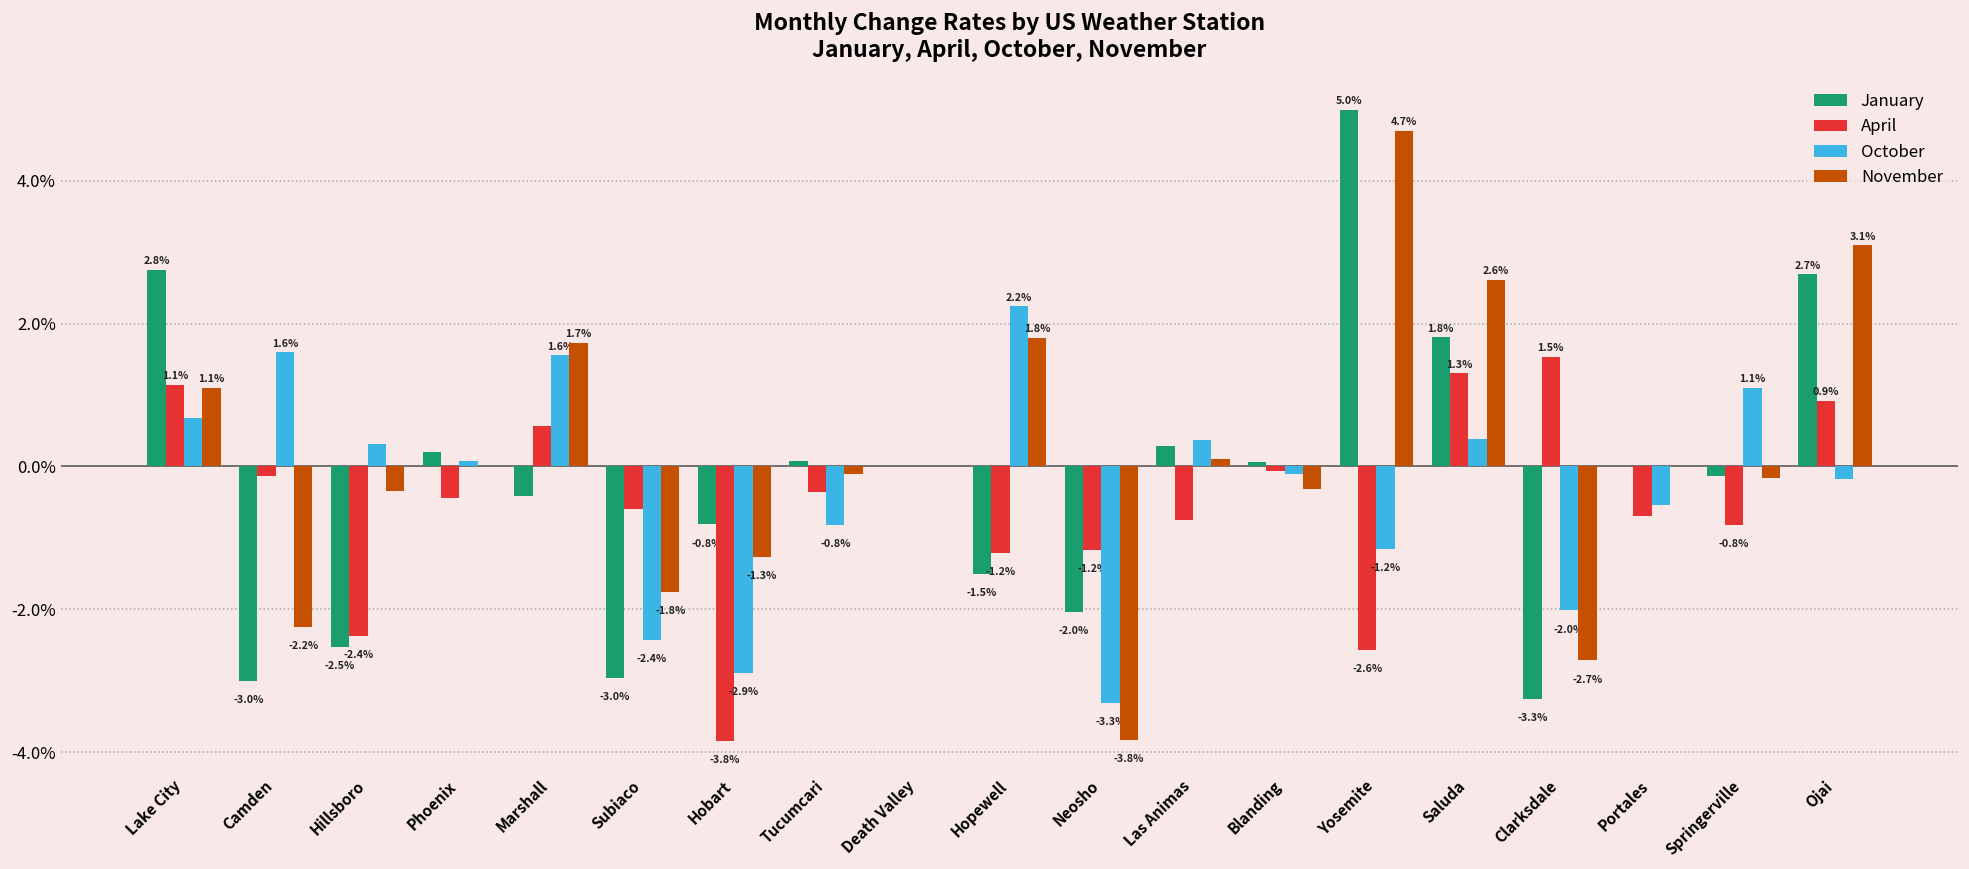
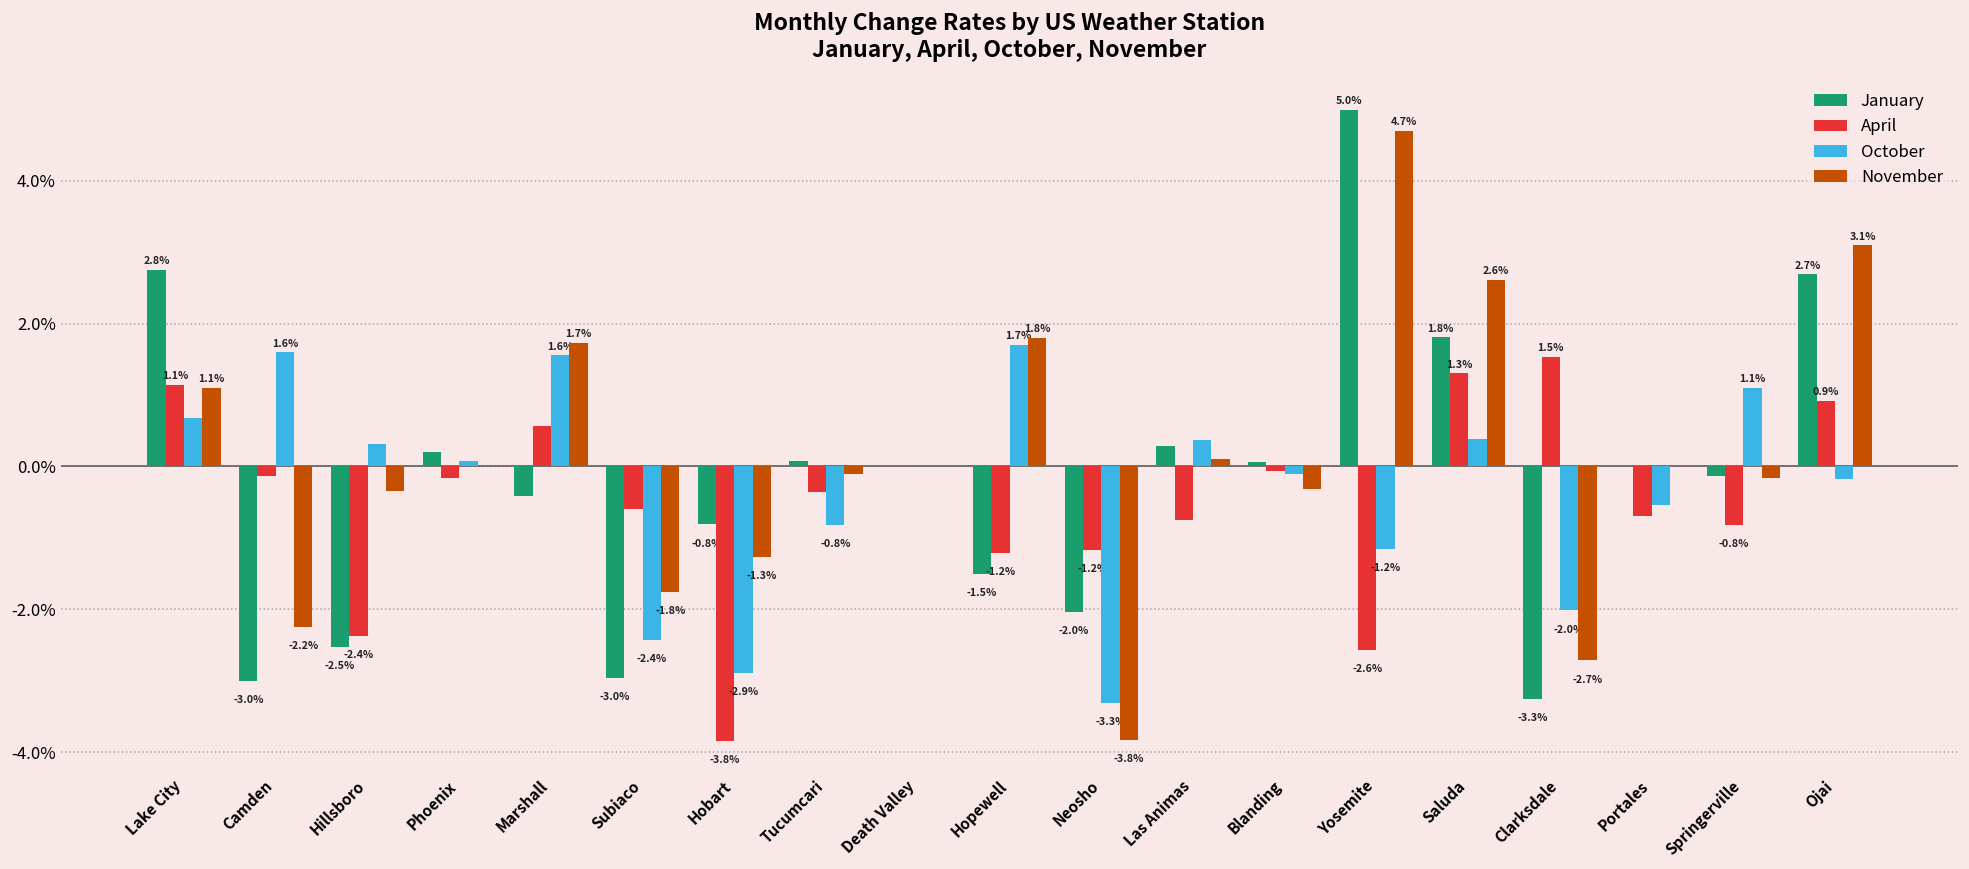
  {
    "January": {
      "Lake City": "2.8%",
      "Camden": "-3.0%",
      "Hillsboro": "-2.5%",
      "Subiaco": "-3.0%",
      "Hobart": "-0.8%",
      "Hopewell": "-1.5%",
      "Neosho": "-2.0%",
      "Yosemite": "5.0%",
      "Saluda": "1.8%",
      "Clarksdale": "-3.3%",
      "Ojai": "2.7%"
    },
    "April": {
      "Camden": "-0.1%",
-     "Phoenix": "-0.4%",
+     "Phoenix": "-0.2%",
      "Marshall": "0.6%",
      "Subiaco": "-0.6%",
      "Tucumcari": "-0.4%",
      "Death Valley": "0.0%",
      "Las Animas": "-0.7%",
      "Blanding": "-0.1%",
      "Portales": "-0.7%"
    },
    "October": {
      "Camden": "1.6%",
      "Marshall": "1.6%",
      "Subiaco": "-2.4%",
      "Hobart": "-2.9%",
      "Tucumcari": "-0.8%",
-     "Hopewell": "2.2%",
+     "Hopewell": "1.7%",
      "Neosho": "-3.3%",
      "Yosemite": "-1.2%",
      "Clarksdale": "-2.0%",
      "Springerville": "1.1%"
    },
    "November": {
      "Lake City": "1.1%",
      "Camden": "-2.2%",
      "Marshall": "1.7%",
      "Subiaco": "-1.8%",
      "Hobart": "-1.3%",
      "Hopewell": "1.8%",
      "Neosho": "-3.8%",
      "Yosemite": "4.7%",
      "Saluda": "2.6%",
      "Clarksdale": "-2.7%",
      "Ojai": "3.1%"
    }
  }
